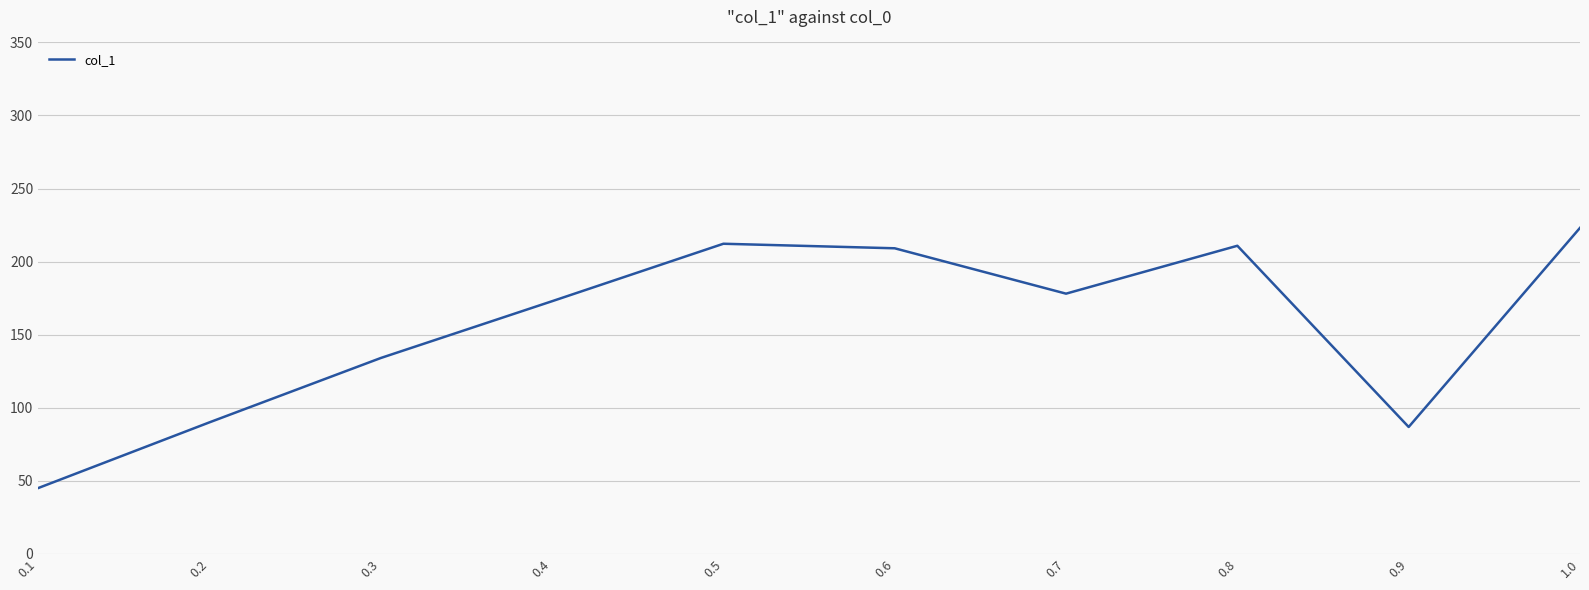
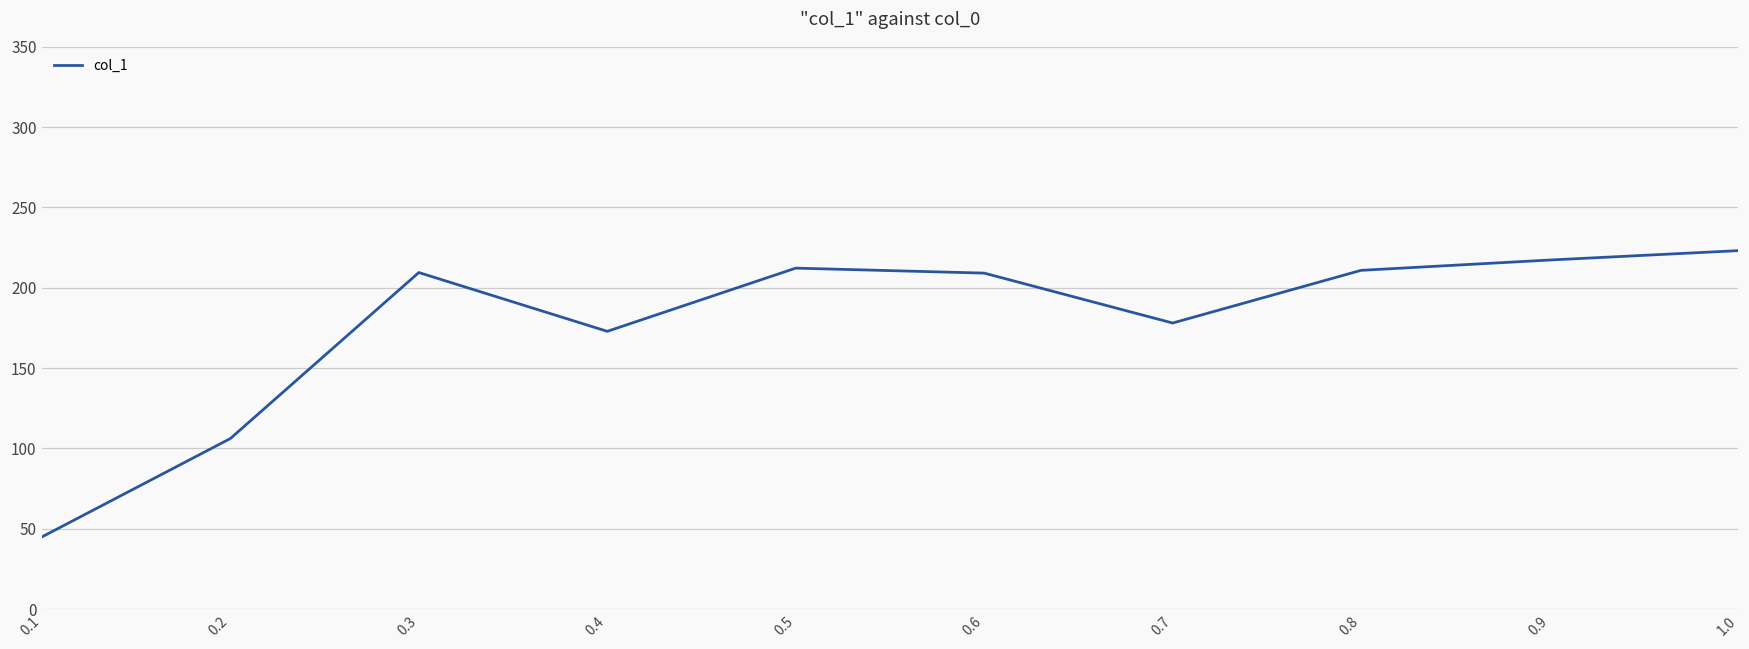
  {
    "0.1": 45,
-   "0.2": 90,
-   "0.3": 134,
+   "0.2": 106,
+   "0.3": 209,
    "0.4": 173,
    "0.5": 212,
    "0.6": 209,
    "0.7": 178,
    "0.8": 211,
-   "0.9": 87,
+   "0.9": 217,
    "1.0": 223
  }
